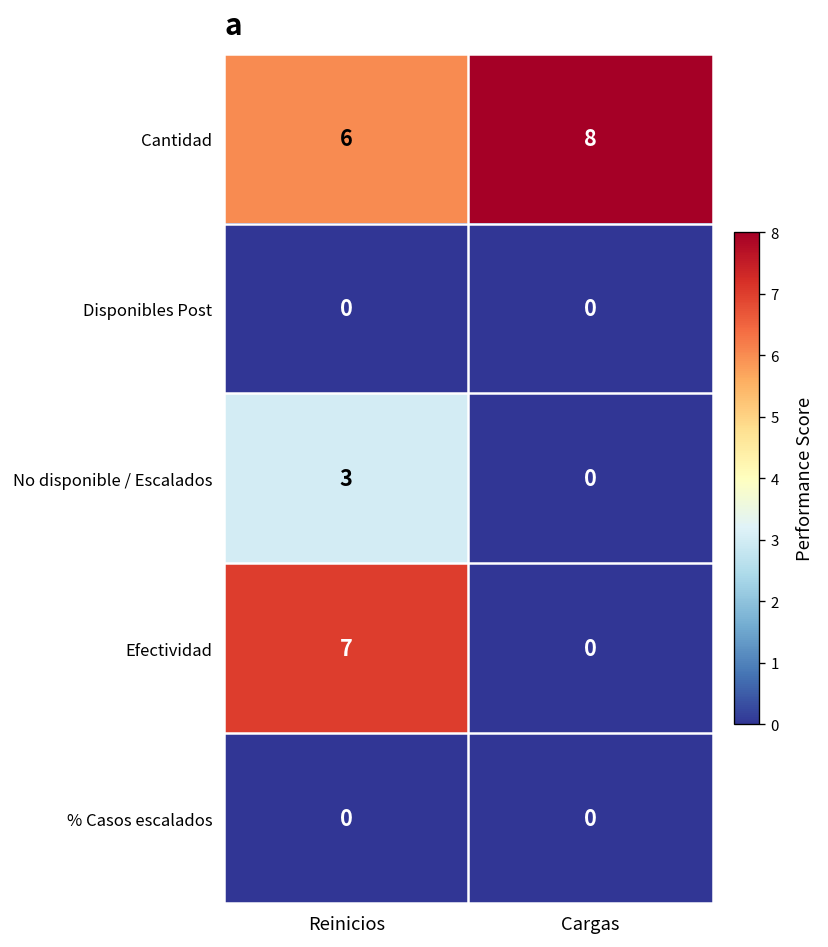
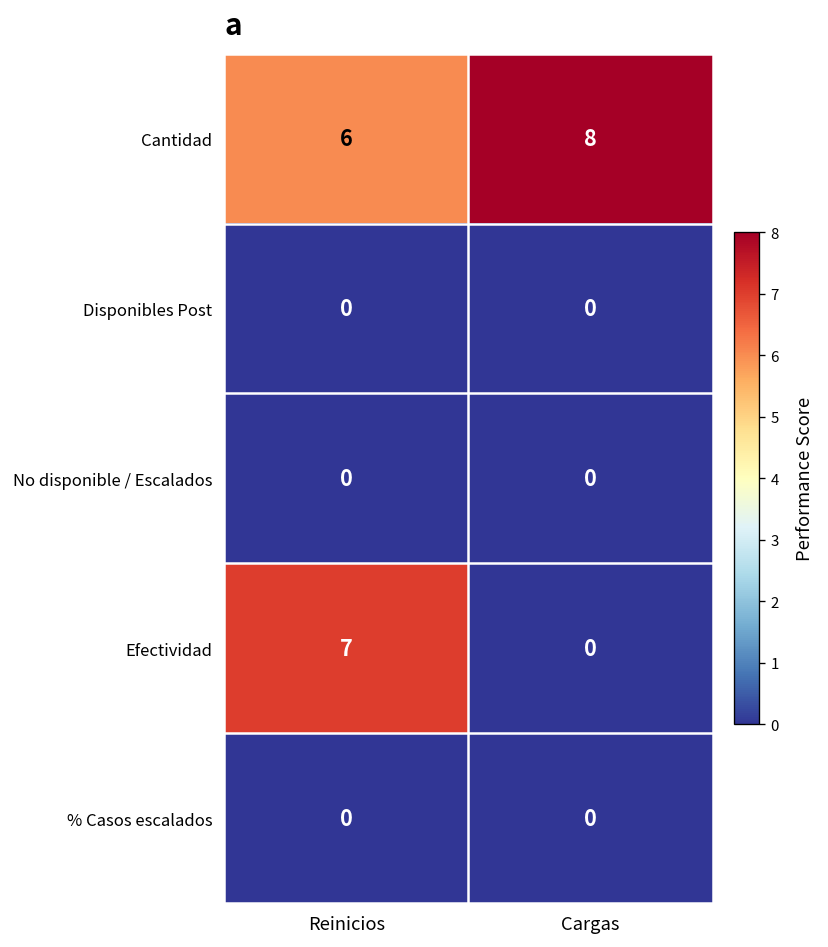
  {
    "Cantidad": {
      "Reinicios": 6,
      "Cargas": 8
    },
    "Disponibles Post": {
      "Reinicios": 0,
      "Cargas": 0
    },
    "No disponible / Escalados": {
-     "Reinicios": 3,
+     "Reinicios": 0,
      "Cargas": 0
    },
    "Efectividad": {
      "Reinicios": 7,
      "Cargas": 0
    },
    "% Casos escalados": {
      "Reinicios": 0,
      "Cargas": 0
    }
  }
